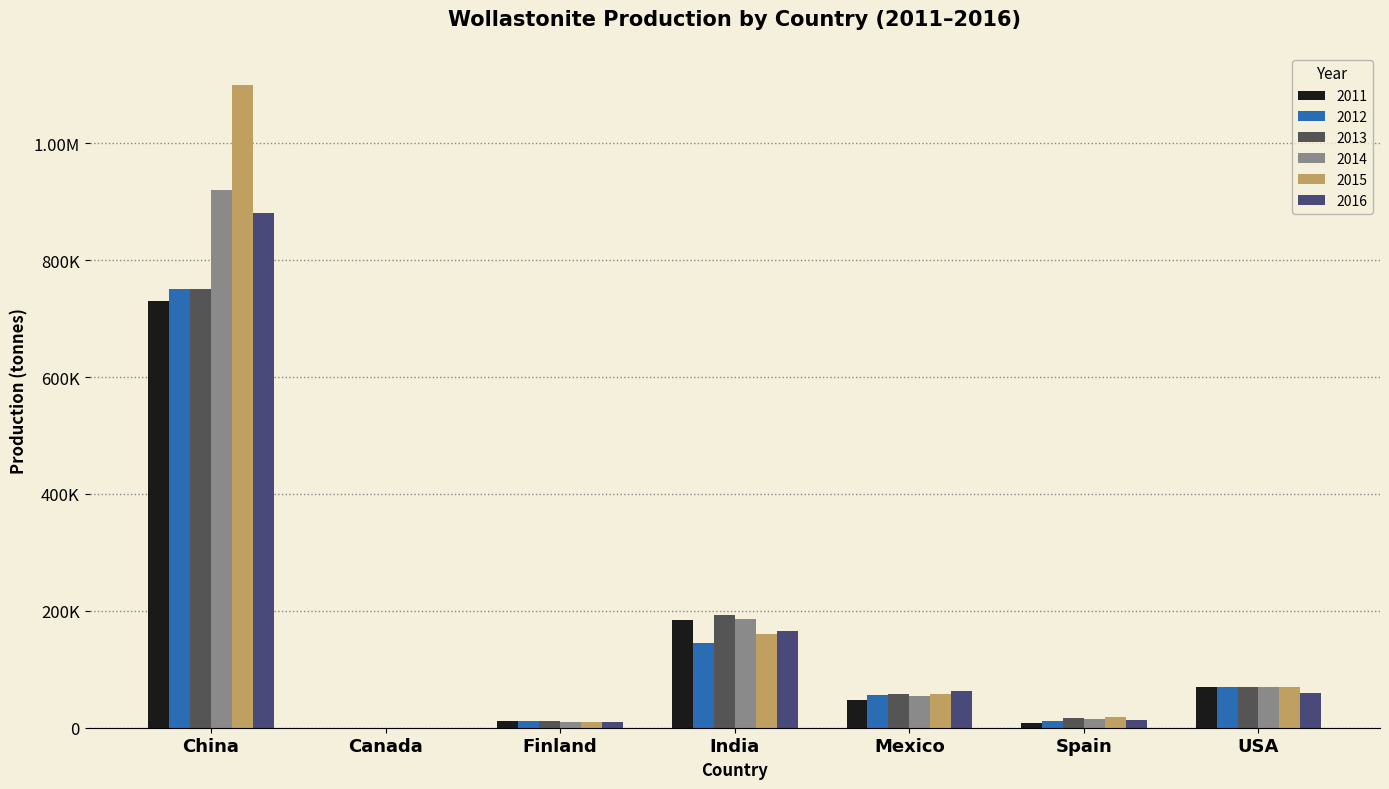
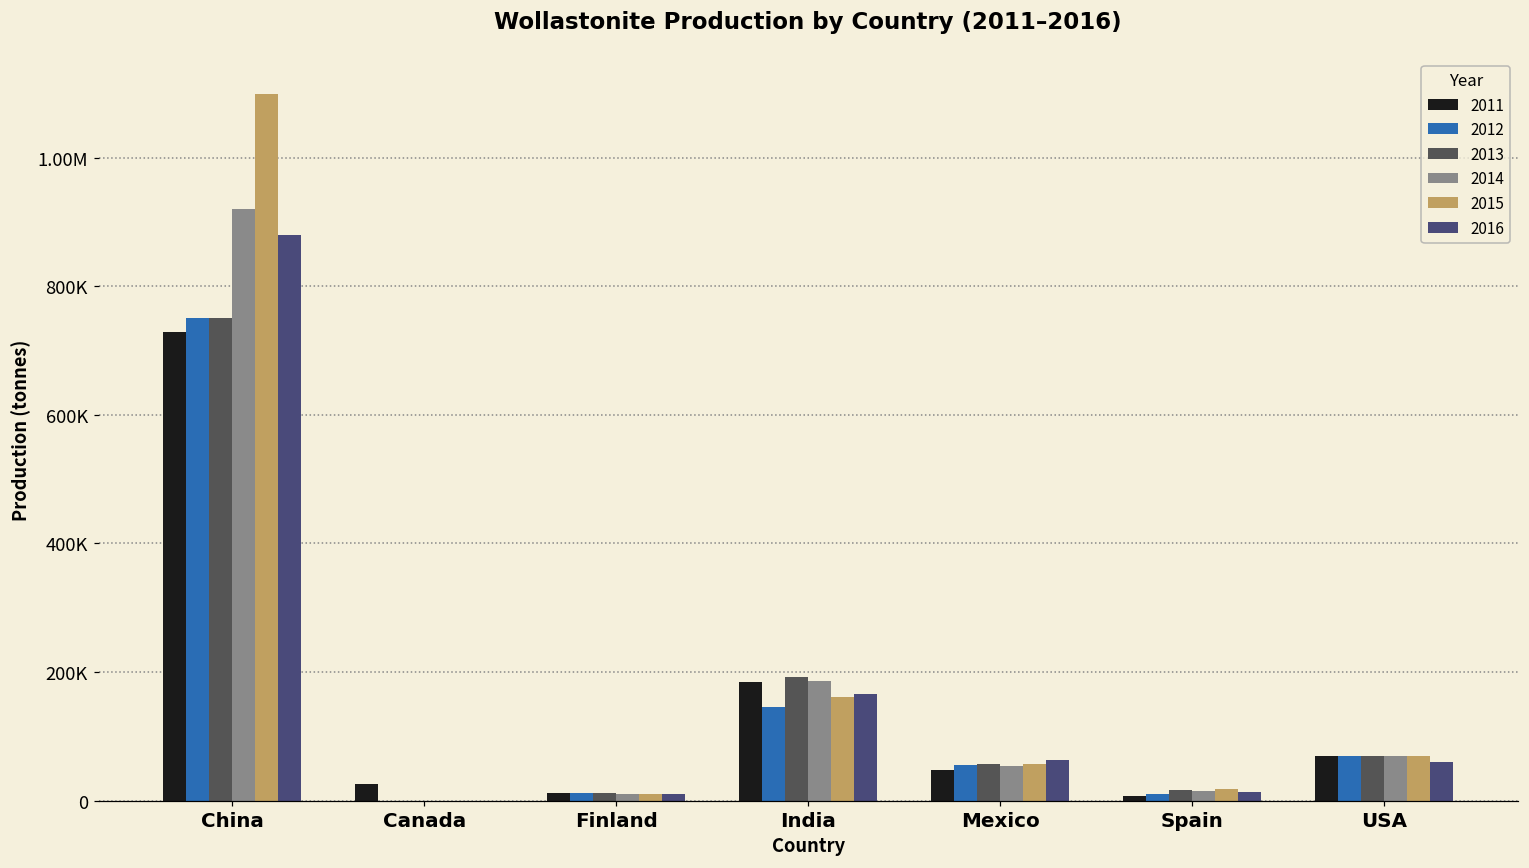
  {
    "2011": {
      "China": 730000,
-     "Canada": 0,
+     "Canada": 30000,
      "Finland": 10000,
      "India": 180000,
      "Mexico": 50000,
      "Spain": 10000,
      "USA": 70000
    },
    "2012": {
      "China": 750000,
      "Canada": 0,
      "Finland": 10000,
      "India": 150000,
      "Mexico": 60000,
      "Spain": 10000,
      "USA": 70000
    },
    "2014": {
      "China": 920000,
      "Canada": 0,
      "Finland": 10000,
      "India": 190000,
      "Mexico": 50000,
      "Spain": 20000,
      "USA": 70000
    },
    "2015": {
      "China": 1100000,
      "Canada": 0,
      "Finland": 10000,
      "India": 160000,
      "Mexico": 60000,
      "Spain": 20000,
      "USA": 70000
    }
  }
